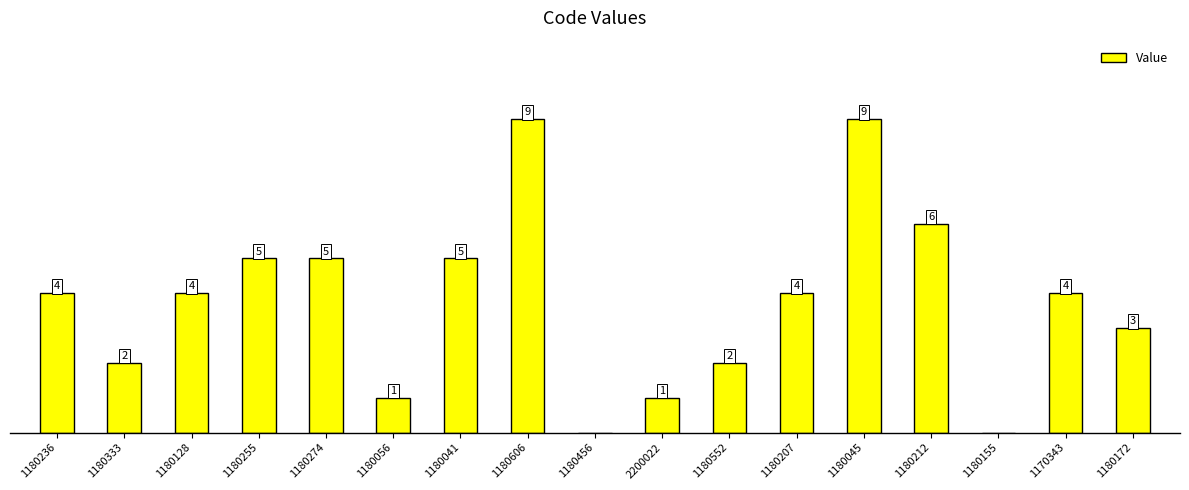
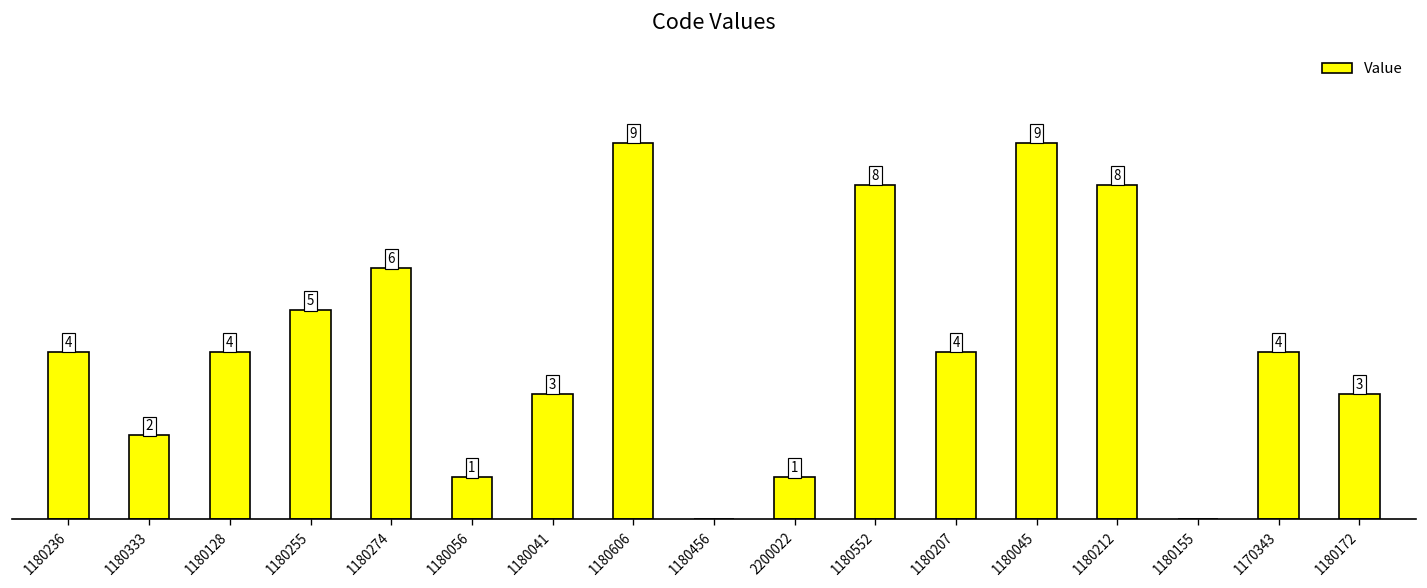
  {
-   "1180274": 5,
-   "1180041": 5,
-   "1180552": 2,
-   "1180212": 6
+   "1180274": 6,
+   "1180041": 3,
+   "1180552": 8,
+   "1180212": 8
  }
